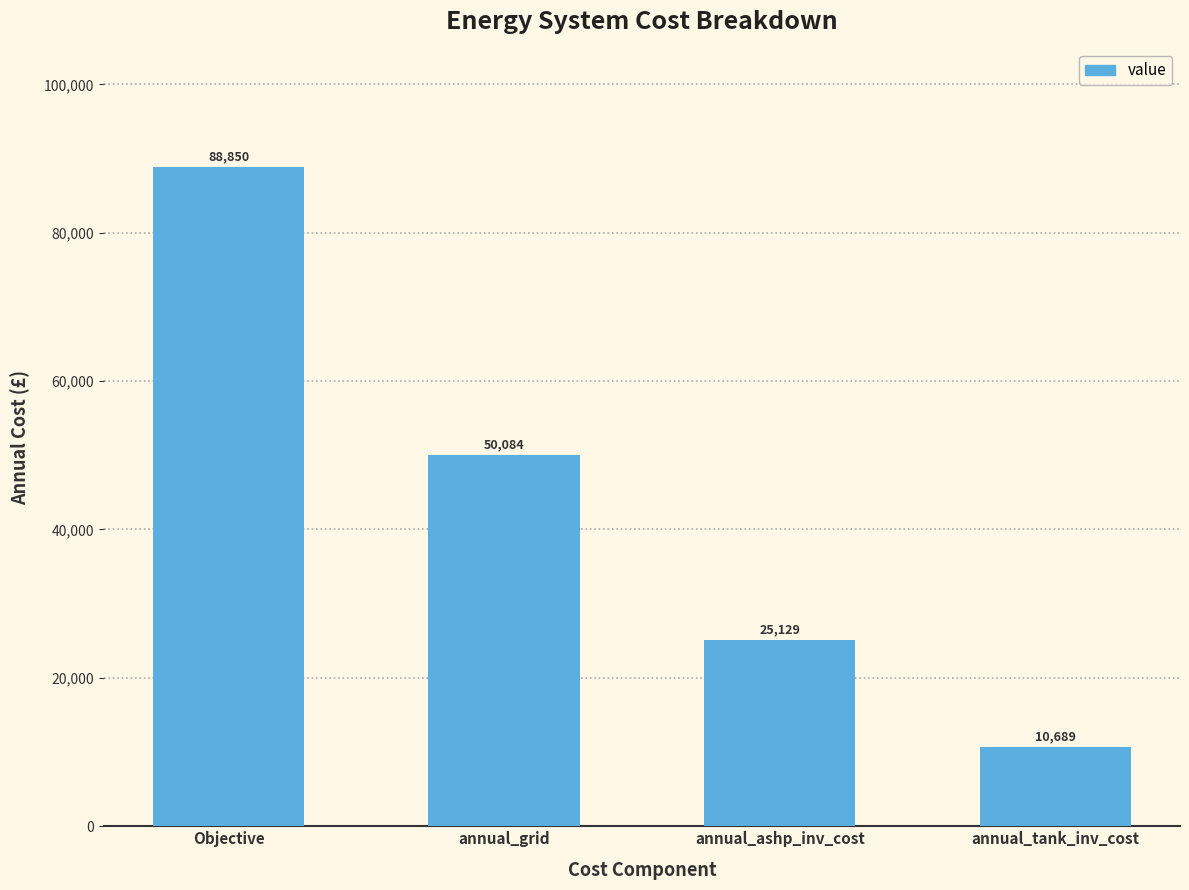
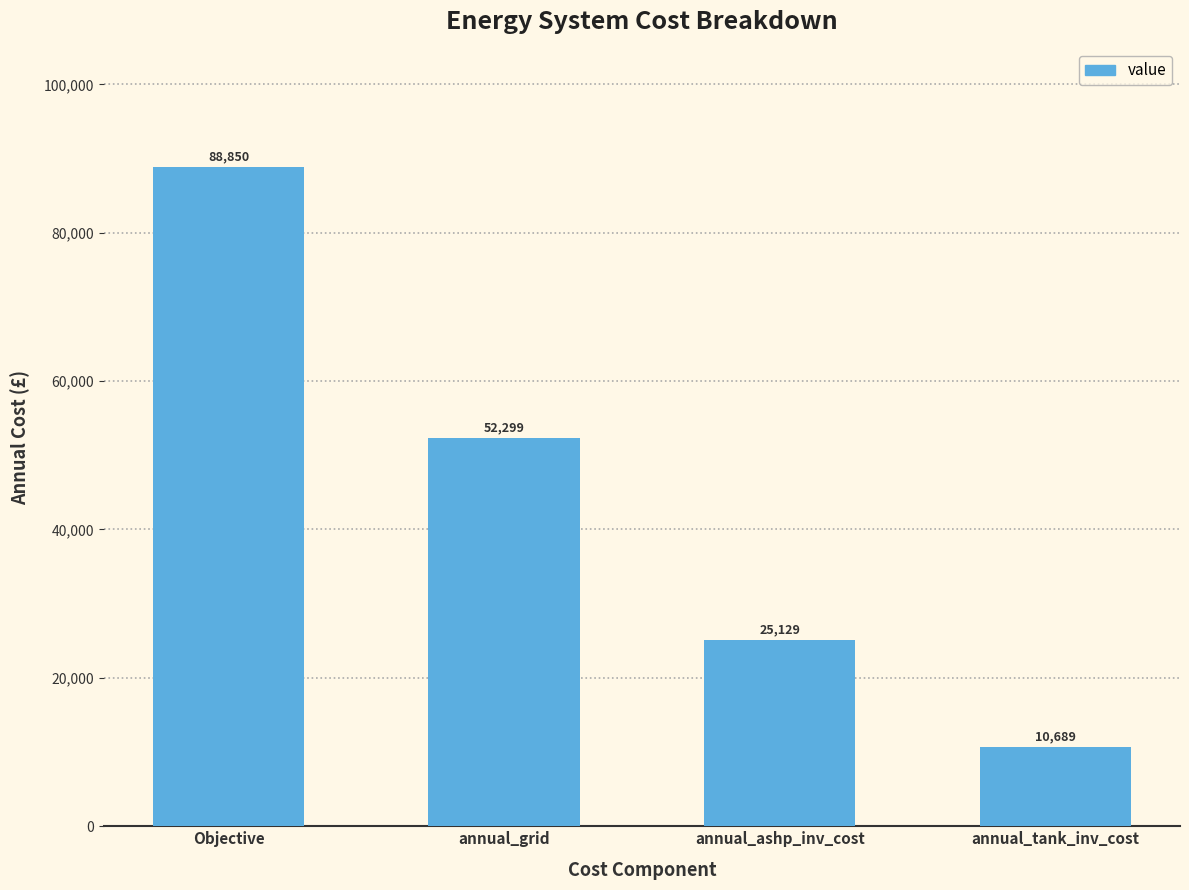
  {
    "Objective": "88,850",
-   "annual_grid": "50,084",
+   "annual_grid": "52,299",
    "annual_ashp_inv_cost": "25,129",
    "annual_tank_inv_cost": "10,689"
  }
